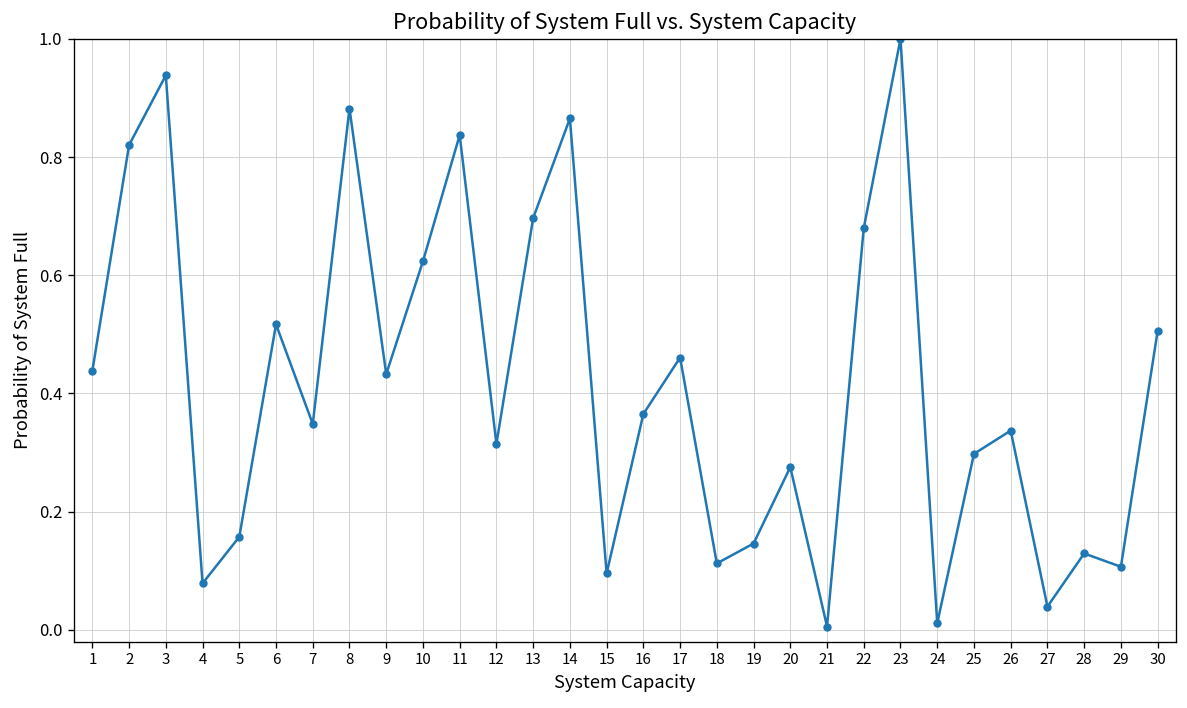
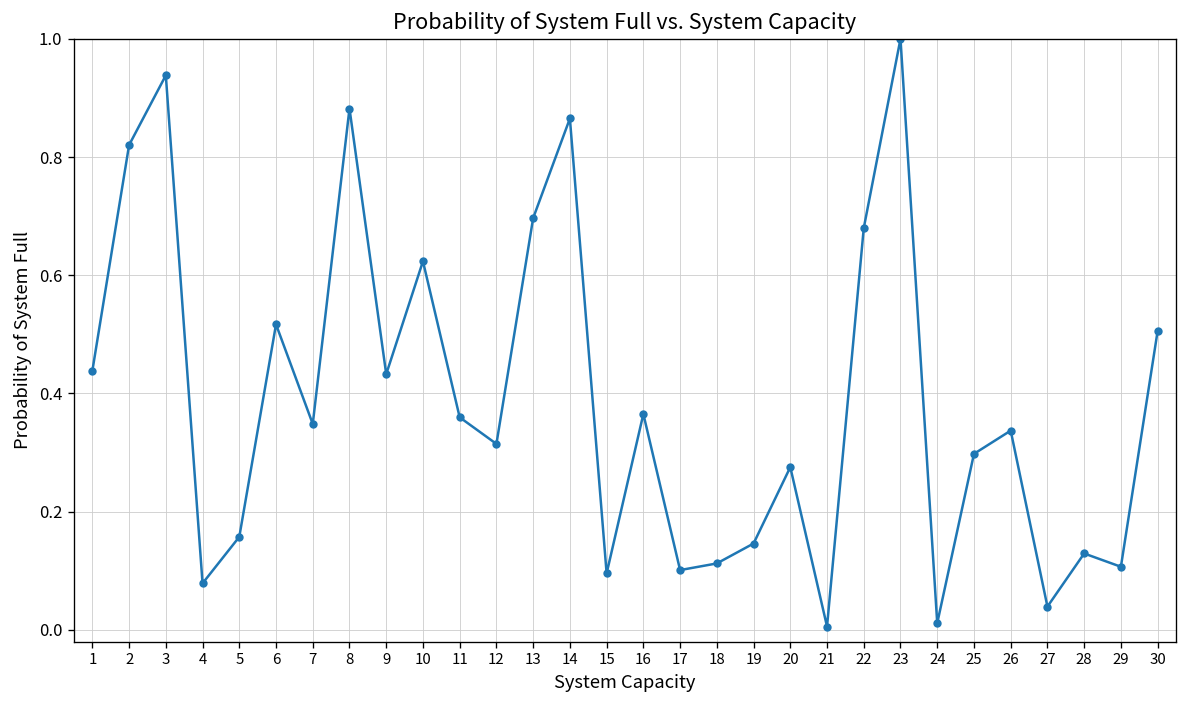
  {
    "1": 0.44,
    "2": 0.82,
    "3": 0.94,
    "4": 0.08,
    "5": 0.16,
    "6": 0.52,
    "7": 0.35,
    "8": 0.88,
    "9": 0.43,
    "10": 0.62,
-   "11": 0.84,
+   "11": 0.36,
    "12": 0.31,
    "13": 0.70,
    "14": 0.87,
    "15": 0.10,
    "16": 0.37,
-   "17": 0.46,
+   "17": 0.10,
    "18": 0.11,
    "19": 0.15,
    "20": 0.28,
    "21": 0.01,
    "22": 0.68,
    "23": 1.00,
    "24": 0.01,
    "25": 0.30,
    "26": 0.34,
    "27": 0.04,
    "28": 0.13,
    "29": 0.11,
    "30": 0.51
  }
